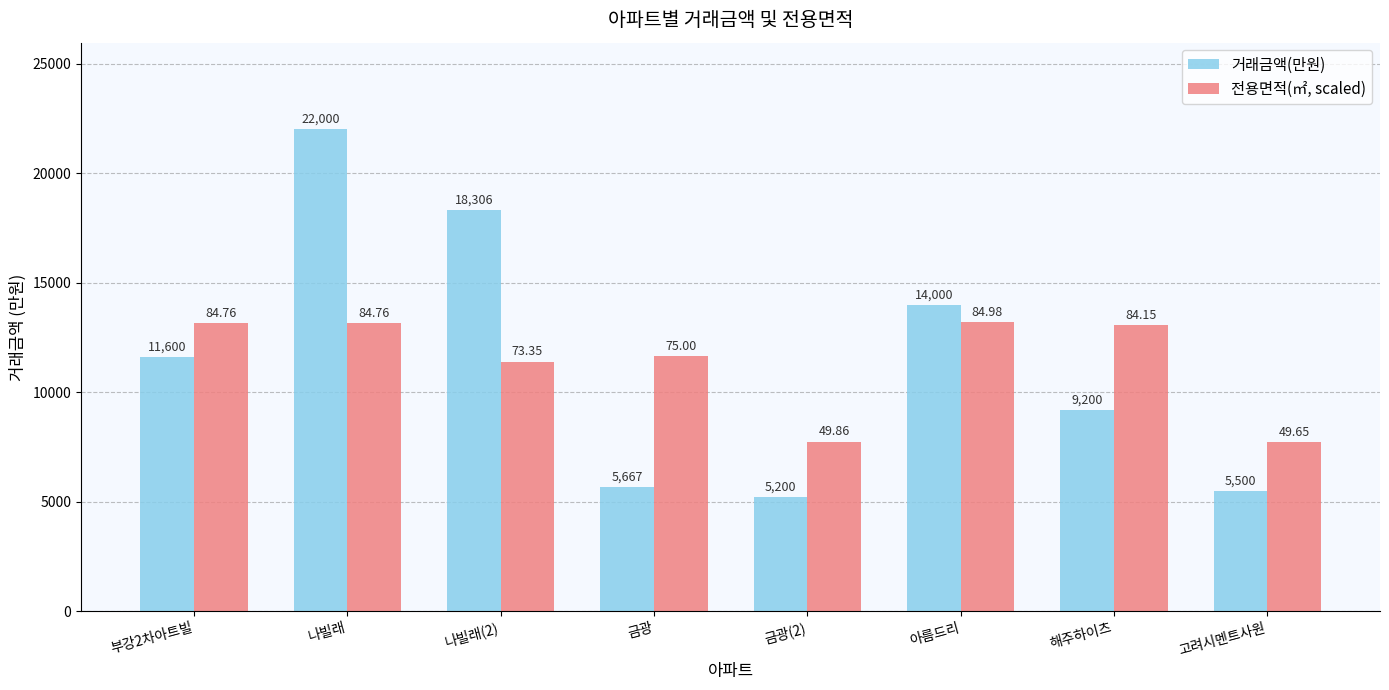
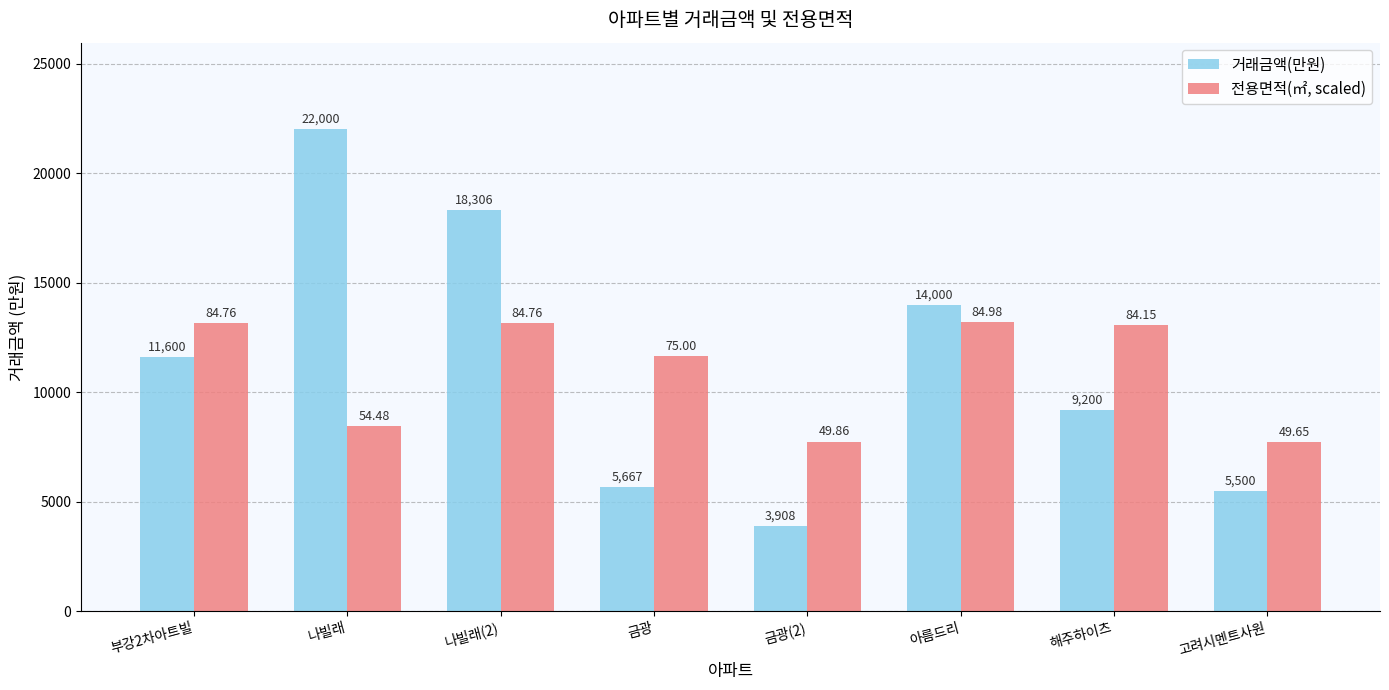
  {
    "거래금액(만원)": {
      "부강2차아트빌": "11,600",
      "나빌래": "22,000",
      "나빌래(2)": "18,306",
      "금광": "5,667",
-     "금광(2)": "5,200",
+     "금광(2)": "3,908",
      "아름드리": "14,000",
      "해주하이츠": "9,200",
      "고려시멘트사원": "5,500"
    },
    "전용면적(㎡, scaled)": {
-     "나빌래": "84.76",
-     "나빌래(2)": "73.35"
+     "나빌래": "54.48",
+     "나빌래(2)": "84.76"
    }
  }
